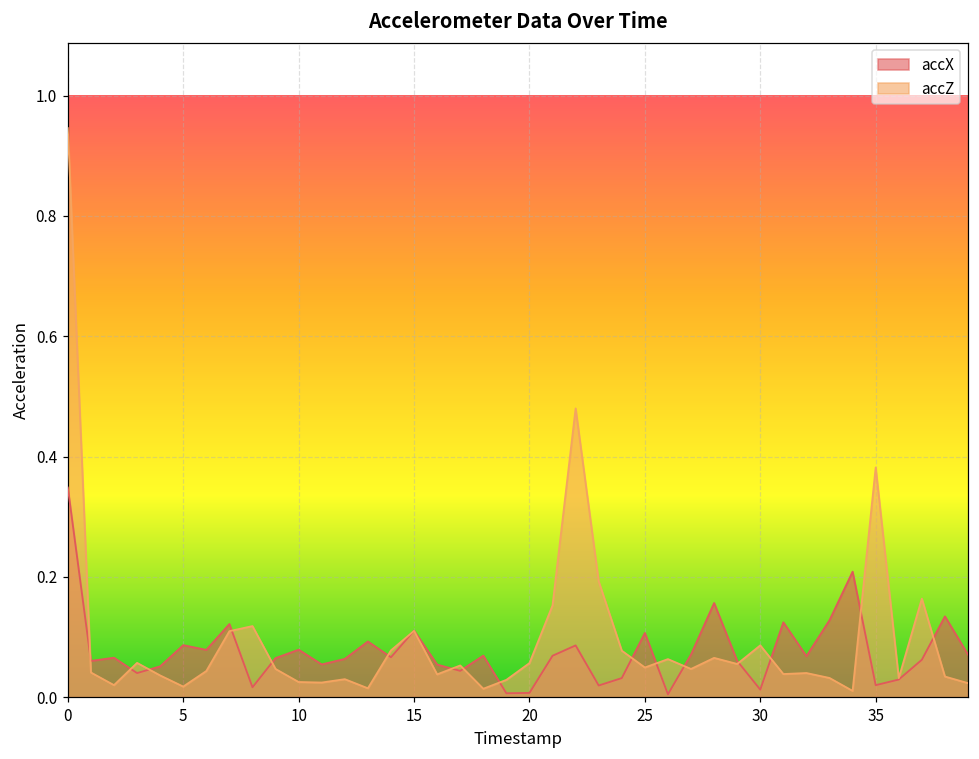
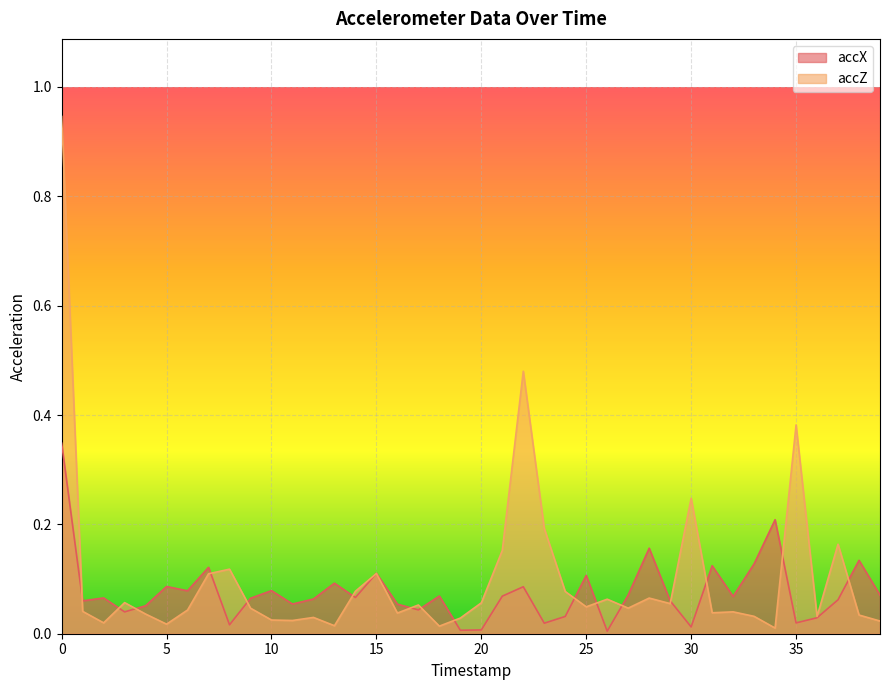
  {
    "accX": {
      "0": 0.35,
      "5": 0.09,
      "10": 0.08,
      "20": 0.01,
      "25": 0.11,
      "30": 0.01,
      "35": 0.02
    },
    "accZ": {
      "0": 0.95,
      "5": 0.02,
      "10": 0.03,
      "20": 0.06,
      "25": 0.05,
-     "30": 0.09,
+     "30": 0.25,
      "35": 0.38
    }
  }
